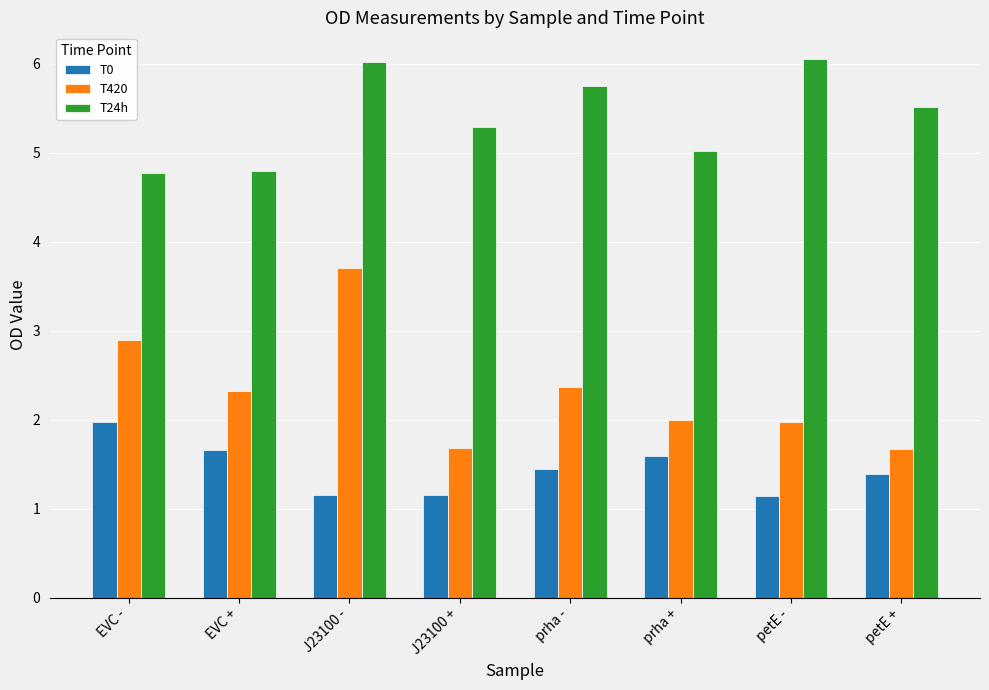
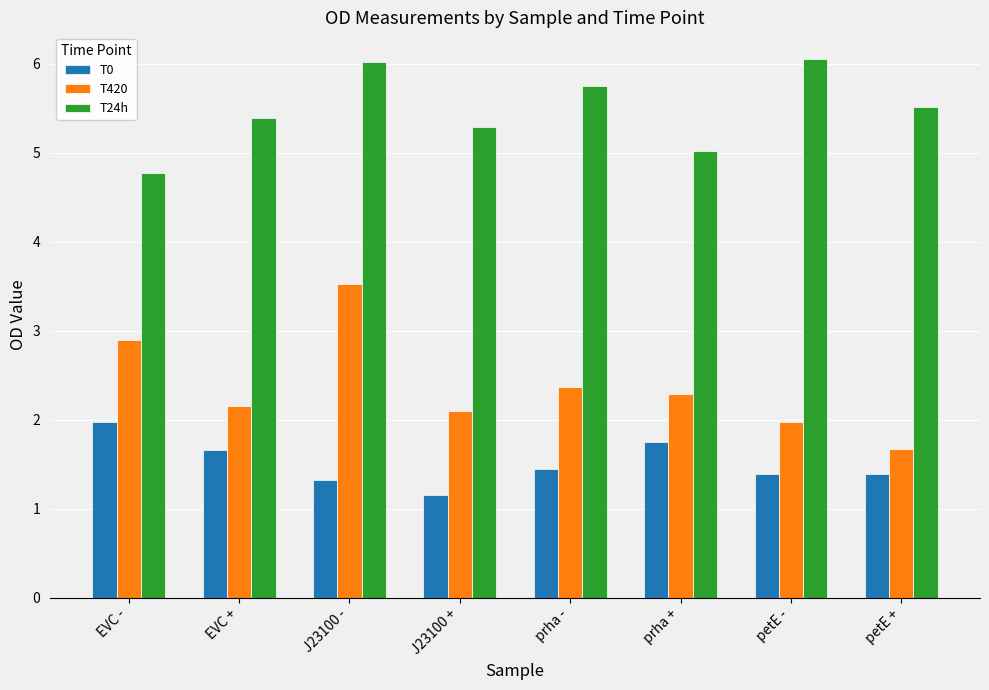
  {
    "T0": {
      "EVC -": 2.0,
      "EVC +": 1.7,
-     "J23100 -": 1.2,
+     "J23100 -": 1.3,
      "J23100 +": 1.2,
      "prha -": 1.4,
-     "prha +": 1.6,
-     "petE -": 1.1,
+     "prha +": 1.8,
+     "petE -": 1.4,
      "petE +": 1.4
    },
    "T420": {
      "EVC -": 2.9,
-     "EVC +": 2.3,
-     "J23100 -": 3.7,
-     "J23100 +": 1.7,
+     "EVC +": 2.2,
+     "J23100 -": 3.5,
+     "J23100 +": 2.1,
      "prha -": 2.4,
-     "prha +": 2.0,
+     "prha +": 2.3,
      "petE -": 2.0,
      "petE +": 1.7
    },
    "T24h": {
      "EVC -": 4.8,
-     "EVC +": 4.8,
+     "EVC +": 5.4,
      "J23100 -": 6.0,
      "J23100 +": 5.3,
      "prha -": 5.8,
      "prha +": 5.0,
      "petE -": 6.1,
      "petE +": 5.5
    }
  }
